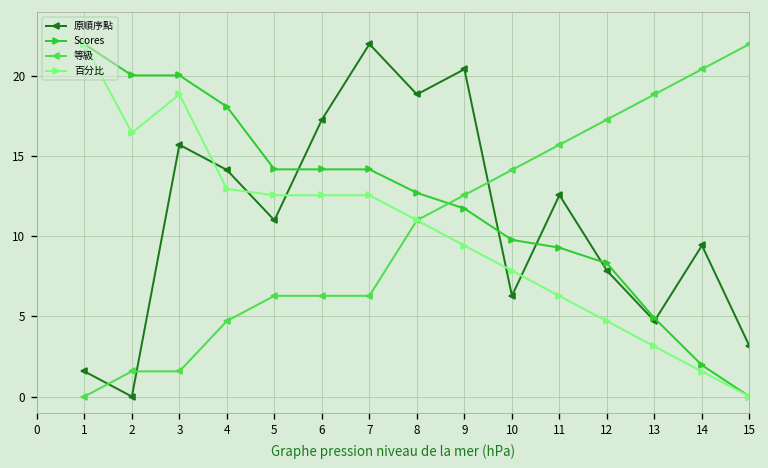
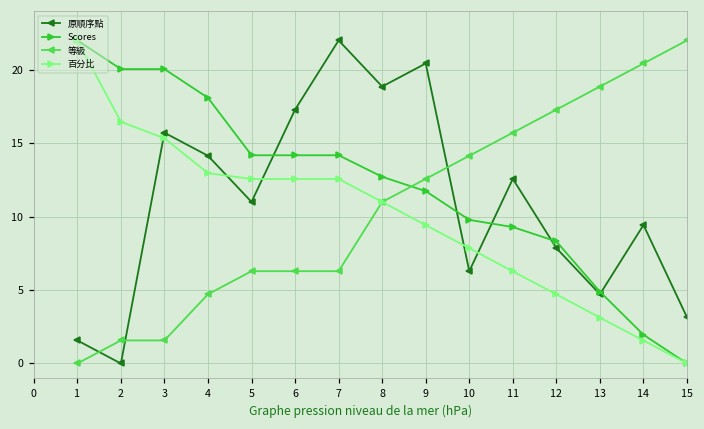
  {
    "原順序點": {
      "1": 1.6,
      "2": 0.0,
      "3": 15.7,
      "4": 14.1,
      "5": 11.0,
      "6": 17.3,
      "7": 22.0,
      "8": 18.9,
      "9": 20.4,
      "10": 6.3,
      "11": 12.6,
      "12": 7.9,
      "14": 9.4,
      "15": 3.1
    },
    "百分比": {
      "2": 16.5,
-     "3": 18.9,
+     "3": 15.3,
      "4": 13.0,
      "5": 12.6,
      "6": 12.6,
      "7": 12.6,
      "9": 9.4,
      "10": 7.9,
      "11": 6.3,
      "12": 4.7,
      "13": 3.1,
      "14": 1.6
    }
  }
